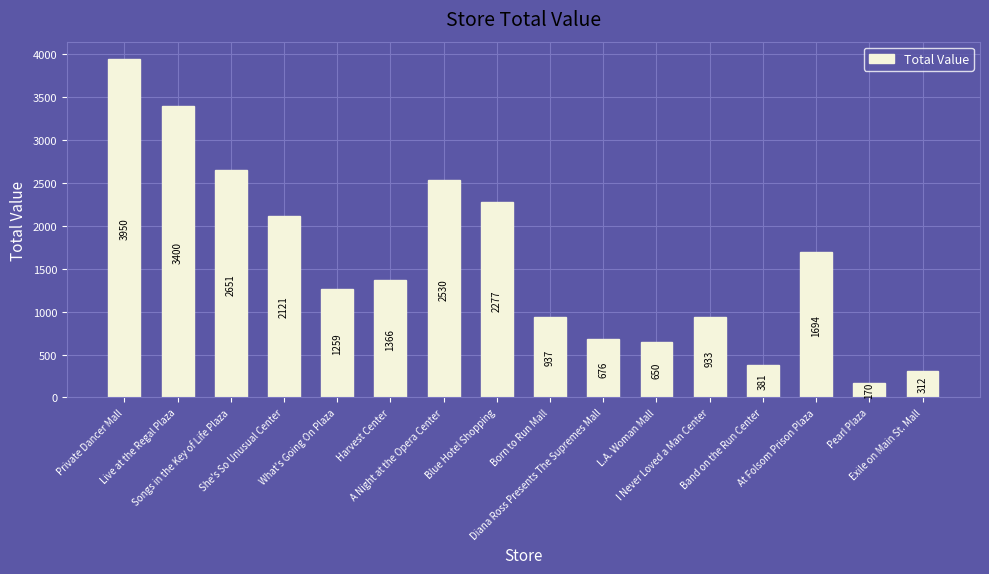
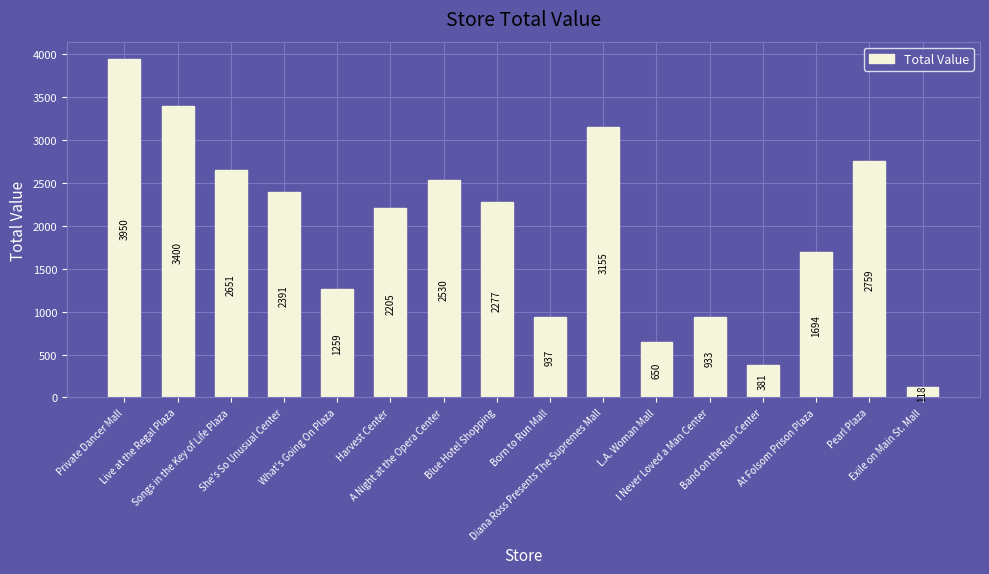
  {
    "Private Dancer Mall": 3950,
    "Live at the Regal Plaza": 3400,
    "Songs in the Key of Life Plaza": 2651,
-   "She's So Unusual Center": 2121,
+   "She's So Unusual Center": 2391,
    "What's Going On Plaza": 1259,
-   "Harvest Center": 1366,
+   "Harvest Center": 2205,
    "A Night at the Opera Center": 2530,
    "Blue Hotel Shopping": 2277,
    "Born to Run Mall": 937,
-   "Diana Ross Presents The Supremes Mall": 676,
+   "Diana Ross Presents The Supremes Mall": 3155,
    "L.A. Woman Mall": 650,
    "I Never Loved a Man Center": 933,
    "Band on the Run Center": 381,
    "At Folsom Prison Plaza": 1694,
-   "Pearl Plaza": 170,
-   "Exile on Main St. Mall": 312
+   "Pearl Plaza": 2759,
+   "Exile on Main St. Mall": 118
  }
